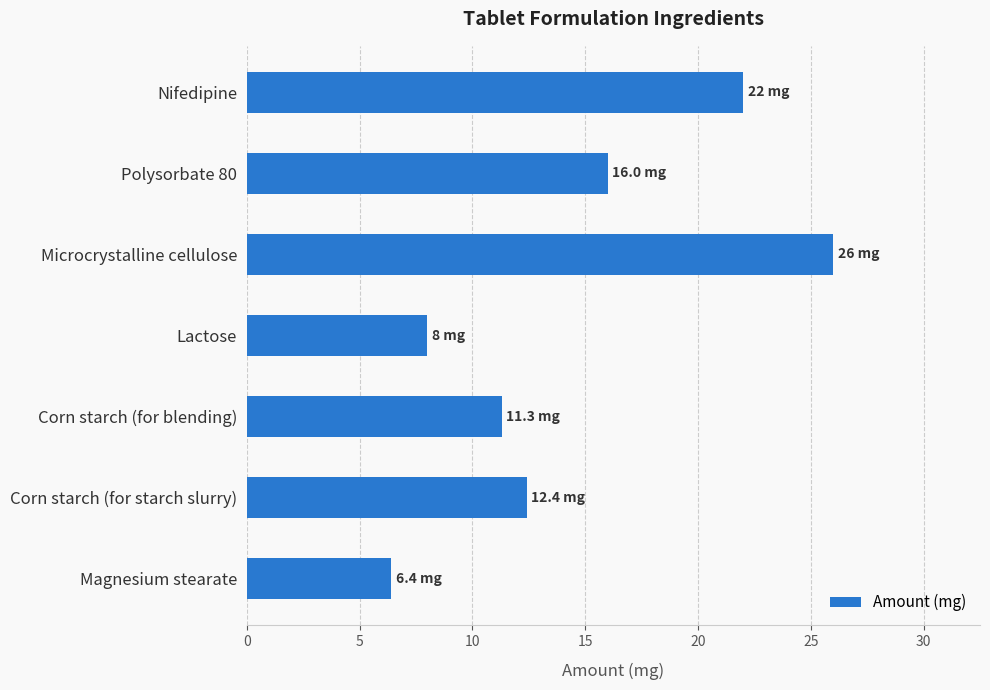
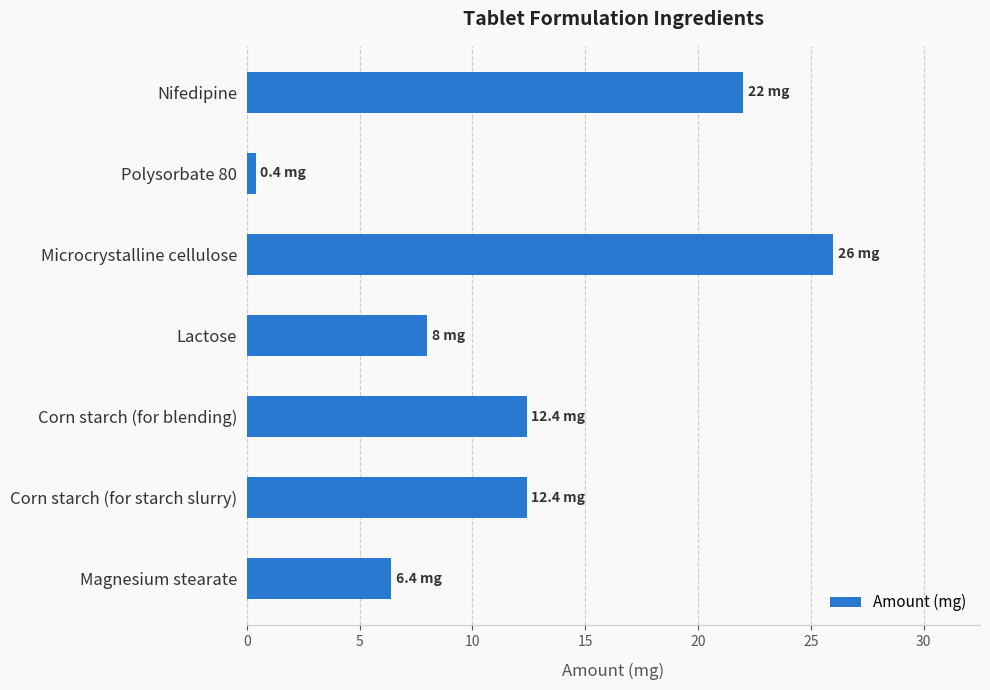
  {
    "Nifedipine": 22,
-   "Polysorbate 80": 16.0,
+   "Polysorbate 80": 0.4,
    "Microcrystalline cellulose": 26,
    "Lactose": 8,
-   "Corn starch (for blending)": 11.3,
+   "Corn starch (for blending)": 12.4,
    "Corn starch (for starch slurry)": 12.4,
    "Magnesium stearate": 6.4
  }
